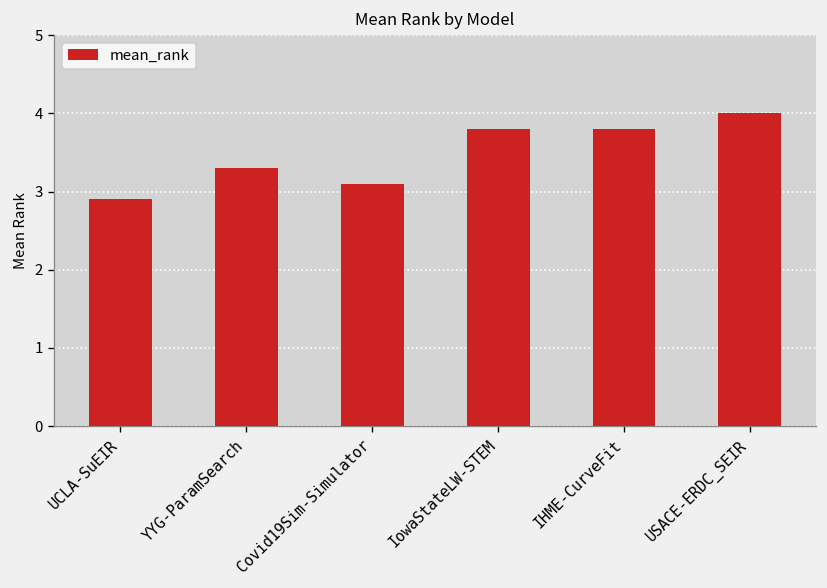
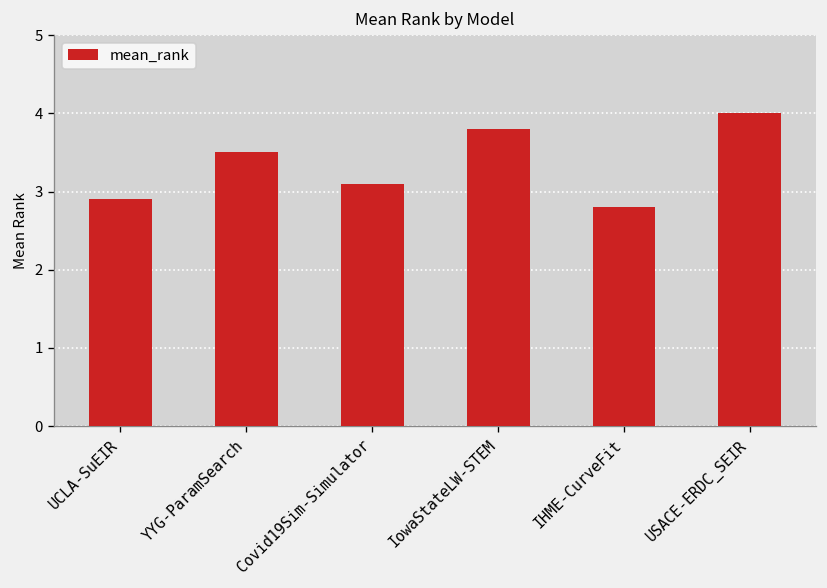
  {
    "UCLA-SuEIR": 2.9,
-   "YYG-ParamSearch": 3.3,
+   "YYG-ParamSearch": 3.5,
    "Covid19Sim-Simulator": 3.1,
    "IowaStateLW-STEM": 3.8,
-   "IHME-CurveFit": 3.8,
+   "IHME-CurveFit": 2.8,
    "USACE-ERDC_SEIR": 4.0
  }
